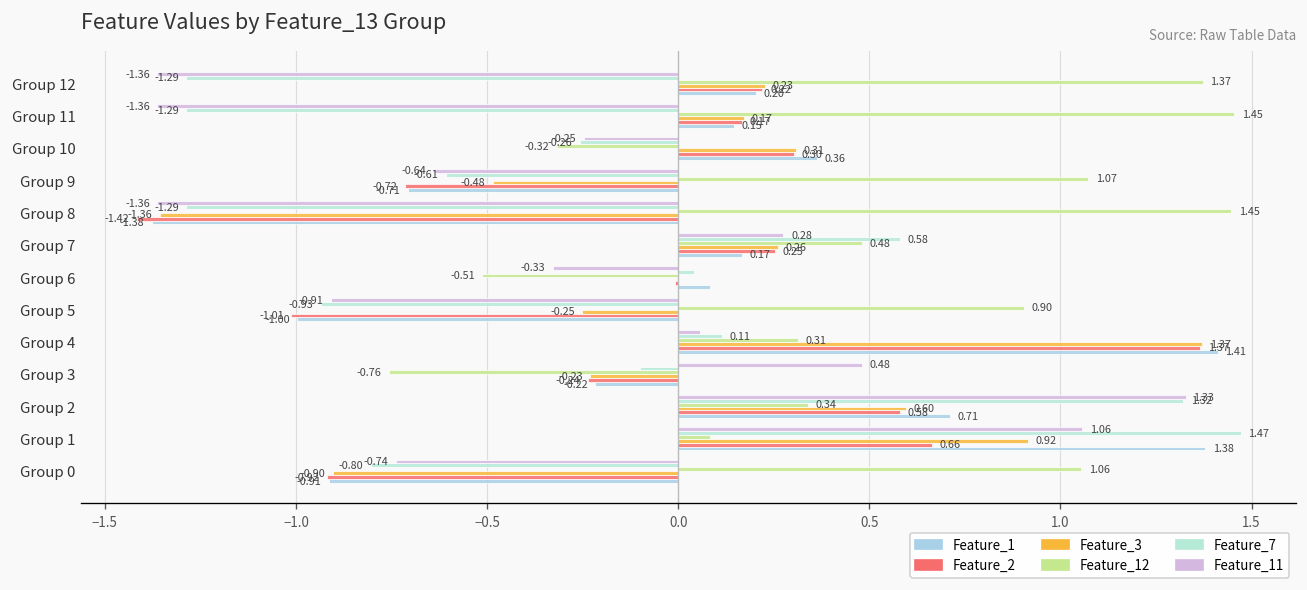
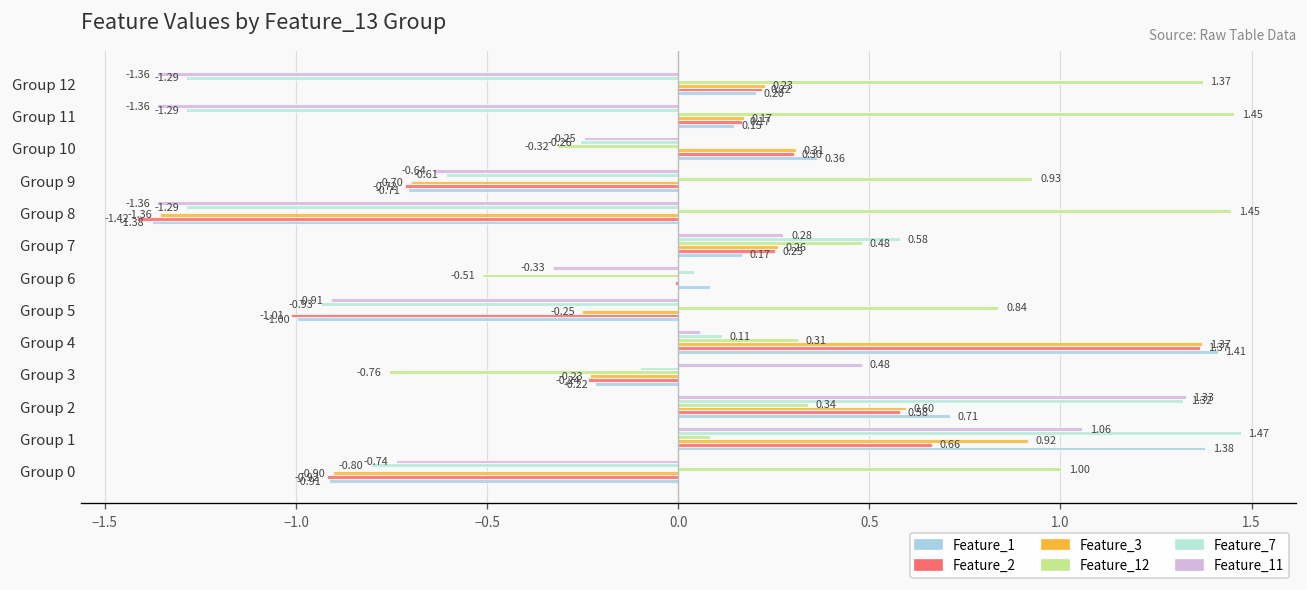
  {
    "Feature_2": {
      "Group 1": 0.66
    },
    "Feature_3": {
-     "Group 9": -0.48,
+     "Group 9": -0.70,
      "Group 5": -0.25,
      "Group 1": 0.92
    },
    "Feature_12": {
      "Group 12": 1.37,
      "Group 11": 1.45,
      "Group 10": -0.32,
-     "Group 9": 1.07,
+     "Group 9": 0.93,
      "Group 8": 1.45,
      "Group 7": 0.48,
      "Group 6": -0.51,
-     "Group 5": 0.90,
+     "Group 5": 0.84,
      "Group 4": 0.31,
      "Group 3": -0.76,
      "Group 2": 0.34,
-     "Group 0": 1.06
+     "Group 0": 1.00
    }
  }
